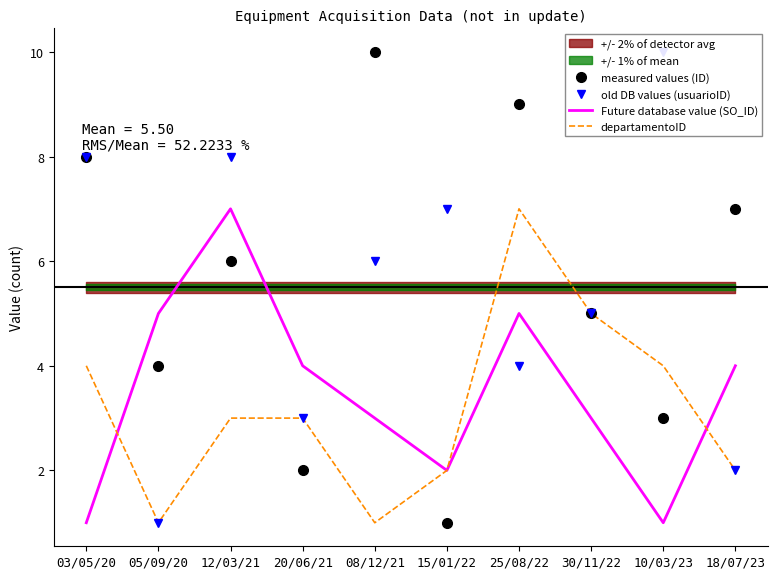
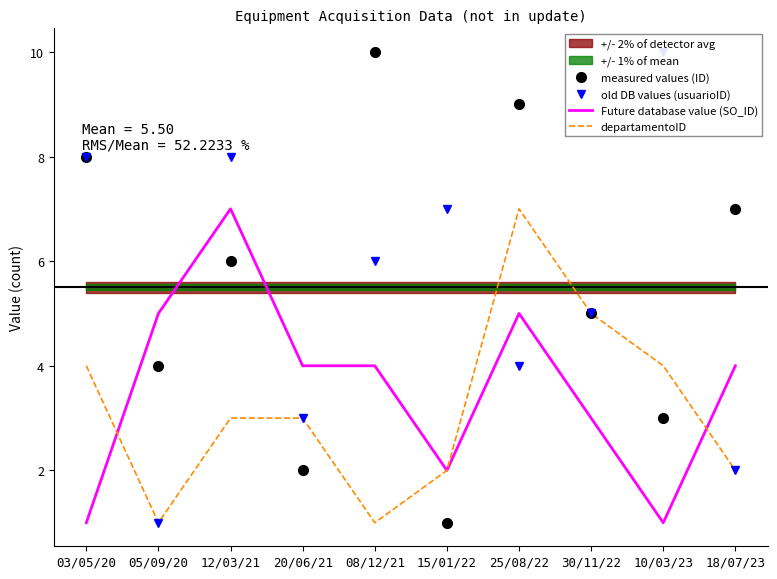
  {
    "+/- 2% of detector avg": {
      "03/05/20": 5.6,
      "05/09/20": 5.6,
      "12/03/21": 5.6,
      "20/06/21": 5.6,
      "08/12/21": 5.6,
      "15/01/22": 5.6,
      "25/08/22": 5.6,
      "30/11/22": 5.6,
      "10/03/23": 5.6,
      "18/07/23": 5.6
    },
    "+/- 1% of mean": {
      "03/05/20": 5.6,
      "05/09/20": 5.6,
      "12/03/21": 5.6,
      "20/06/21": 5.6,
      "08/12/21": 5.6,
      "15/01/22": 5.6,
      "25/08/22": 5.6,
      "30/11/22": 5.6,
      "10/03/23": 5.6,
      "18/07/23": 5.6
    },
    "measured values (ID)": {
      "05/09/20": 4,
      "12/03/21": 6,
      "20/06/21": 2,
      "08/12/21": 10,
      "15/01/22": 1,
      "25/08/22": 9,
      "10/03/23": 3,
      "18/07/23": 7
    },
    "old DB values (usuarioID)": {
      "08/12/21": 6,
      "15/01/22": 7,
      "25/08/22": 4
    },
    "Future database value (SO_ID)": {
      "03/05/20": 1,
      "05/09/20": 5,
      "12/03/21": 7,
      "20/06/21": 4,
-     "08/12/21": 3,
+     "08/12/21": 4,
      "25/08/22": 5,
      "30/11/22": 3,
      "10/03/23": 1,
      "18/07/23": 4
    },
    "departamentoID": {
      "03/05/20": 4,
      "12/03/21": 3,
      "08/12/21": 1,
      "25/08/22": 7,
      "10/03/23": 4
    }
  }
